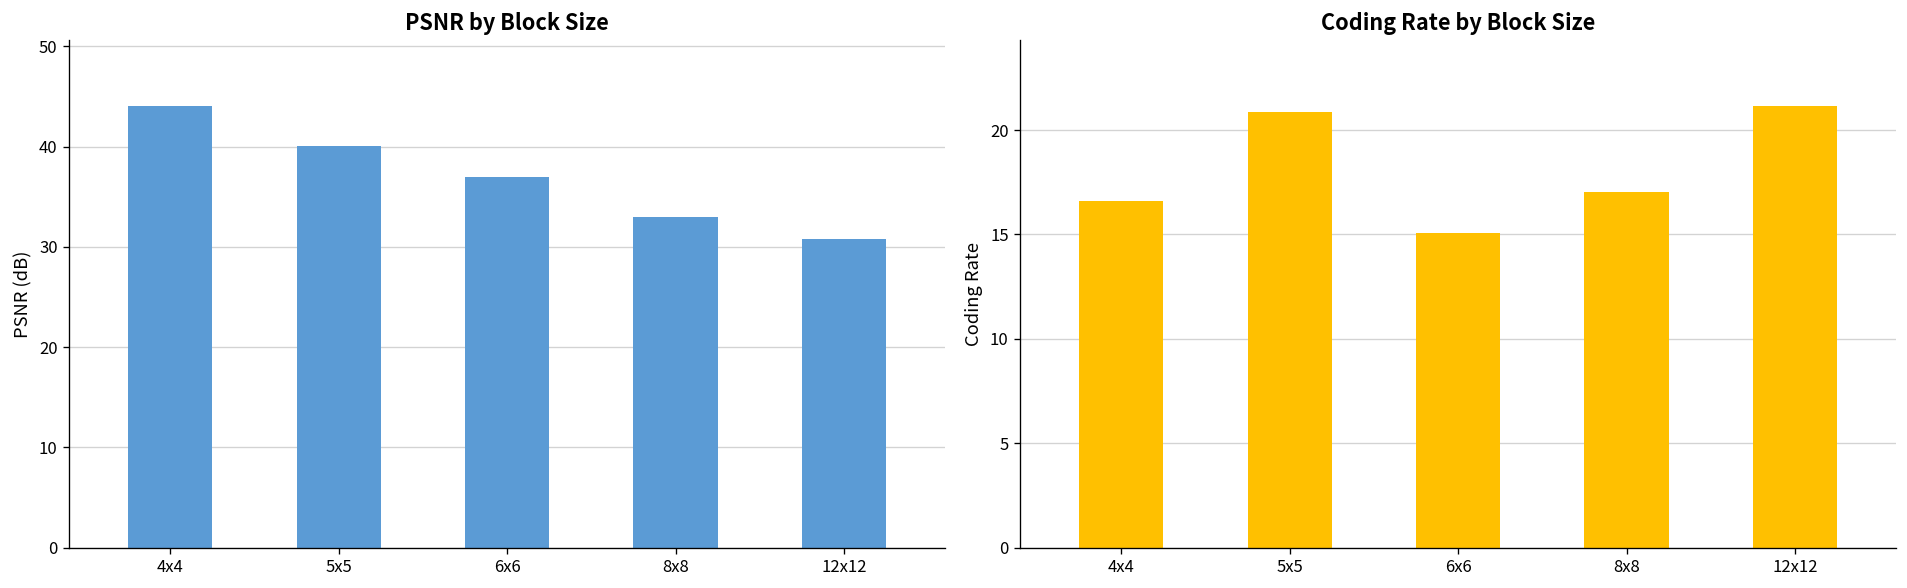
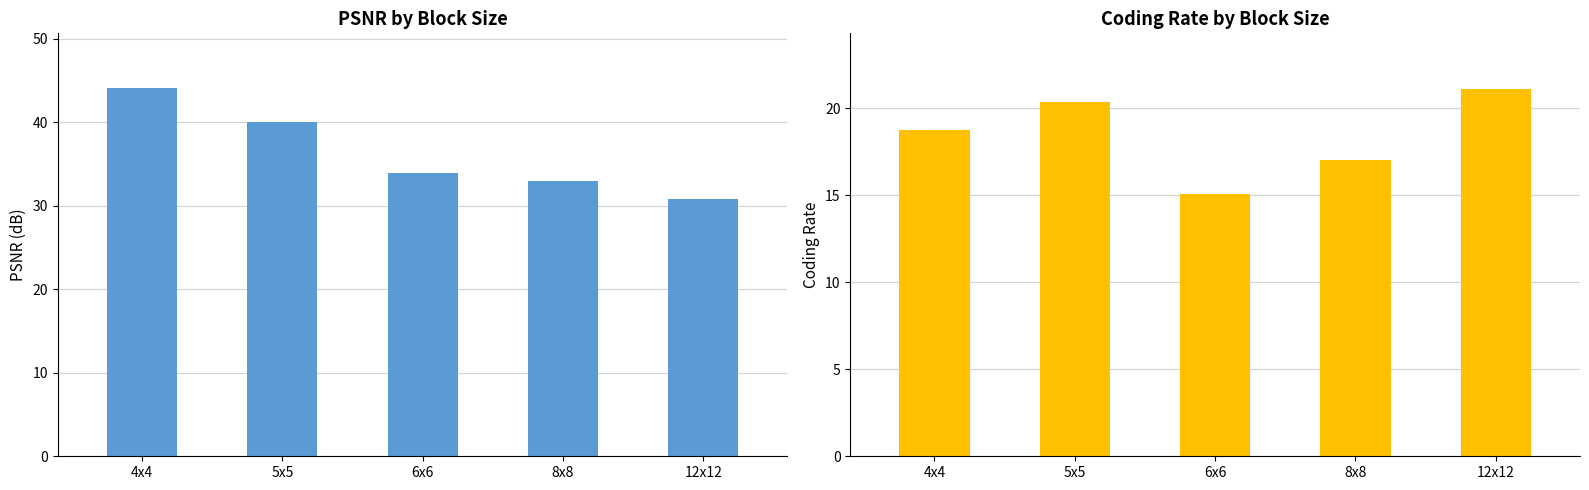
  {
    "PSNR by Block Size": {
      "4x4": 44,
      "5x5": 40,
-     "6x6": 37,
+     "6x6": 34,
      "8x8": 33,
      "12x12": 31
    },
    "Coding Rate by Block Size": {
-     "4x4": 16.6,
-     "5x5": 20.9,
+     "4x4": 18.7,
+     "5x5": 20.4,
      "6x6": 15.1,
      "8x8": 17.0,
      "12x12": 21.1
    }
  }
